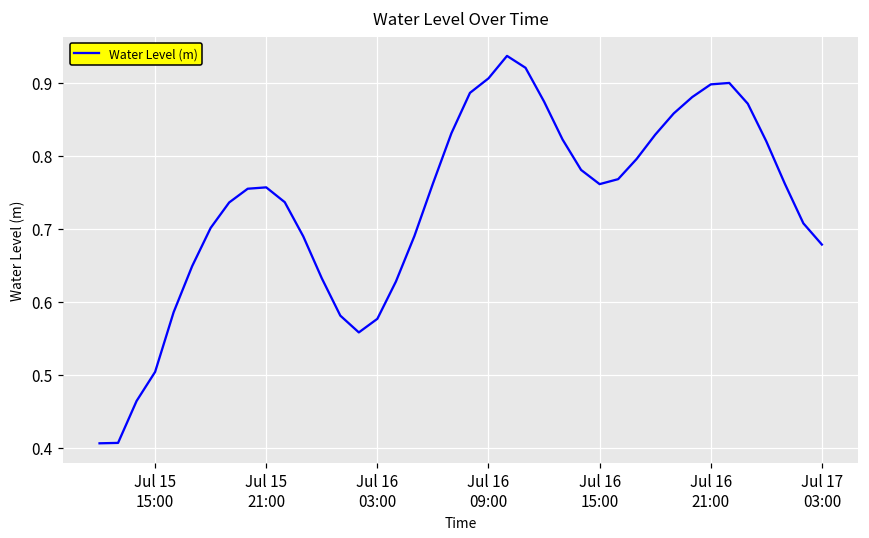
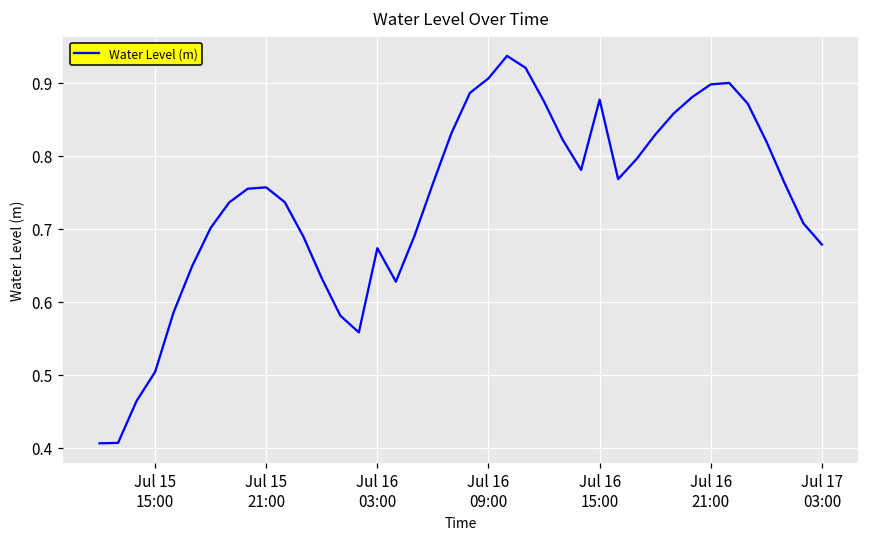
  {
    "Jul 15 15:00": 0.50,
    "Jul 15 21:00": 0.76,
-   "Jul 16 03:00": 0.58,
+   "Jul 16 03:00": 0.67,
    "Jul 16 09:00": 0.91,
-   "Jul 16 15:00": 0.76,
+   "Jul 16 15:00": 0.88,
    "Jul 16 21:00": 0.90,
    "Jul 17 03:00": 0.68
  }
